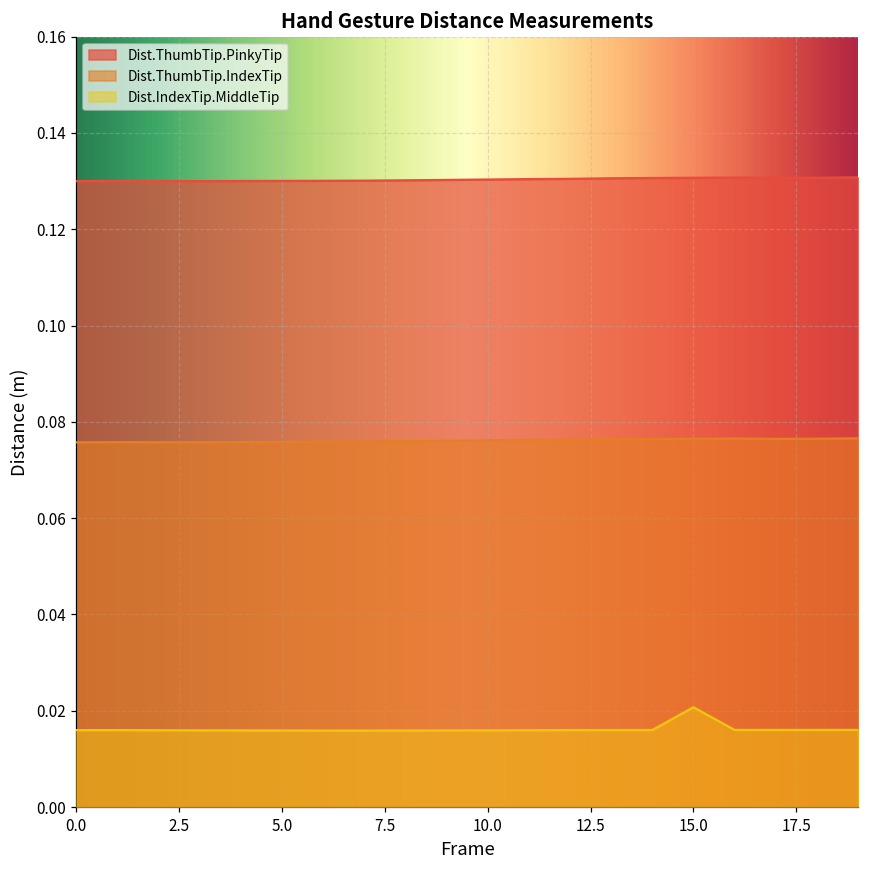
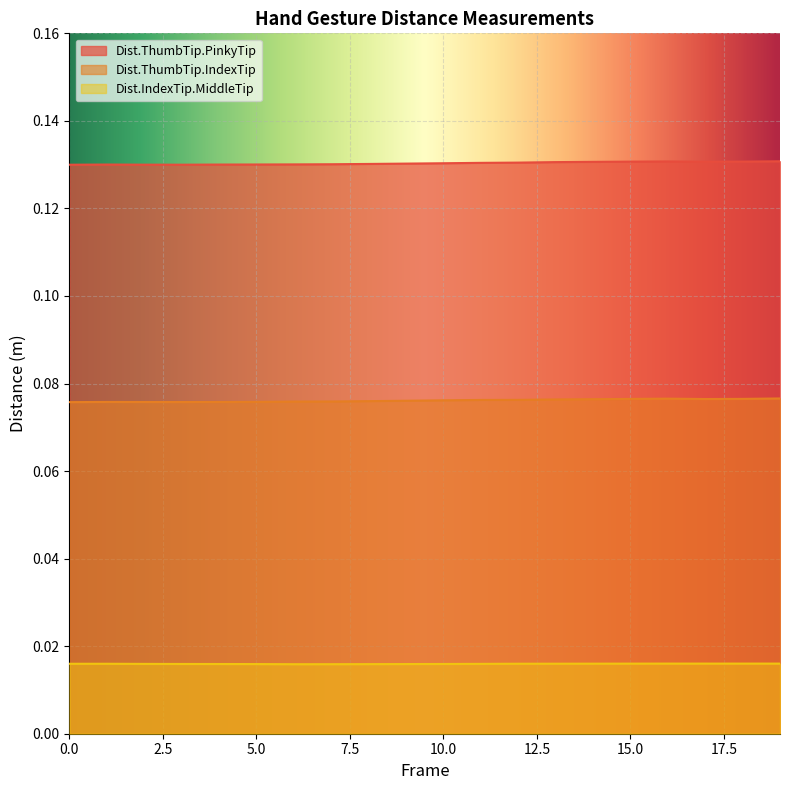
  {
    "Dist.IndexTip.MiddleTip": {
      "0.0": 0.016,
      "5.0": 0.016,
      "10.0": 0.016,
-     "15.0": 0.021
+     "15.0": 0.016
    }
  }
